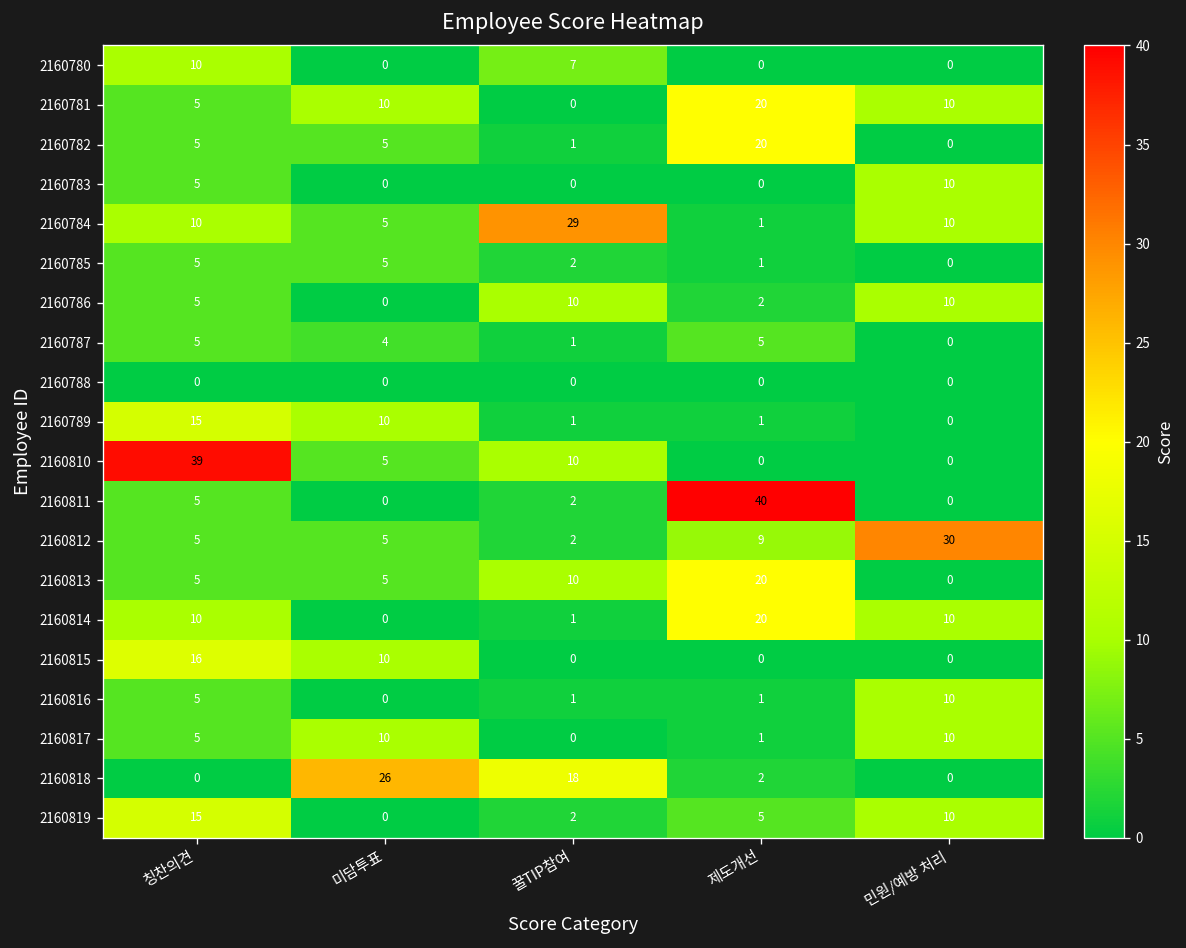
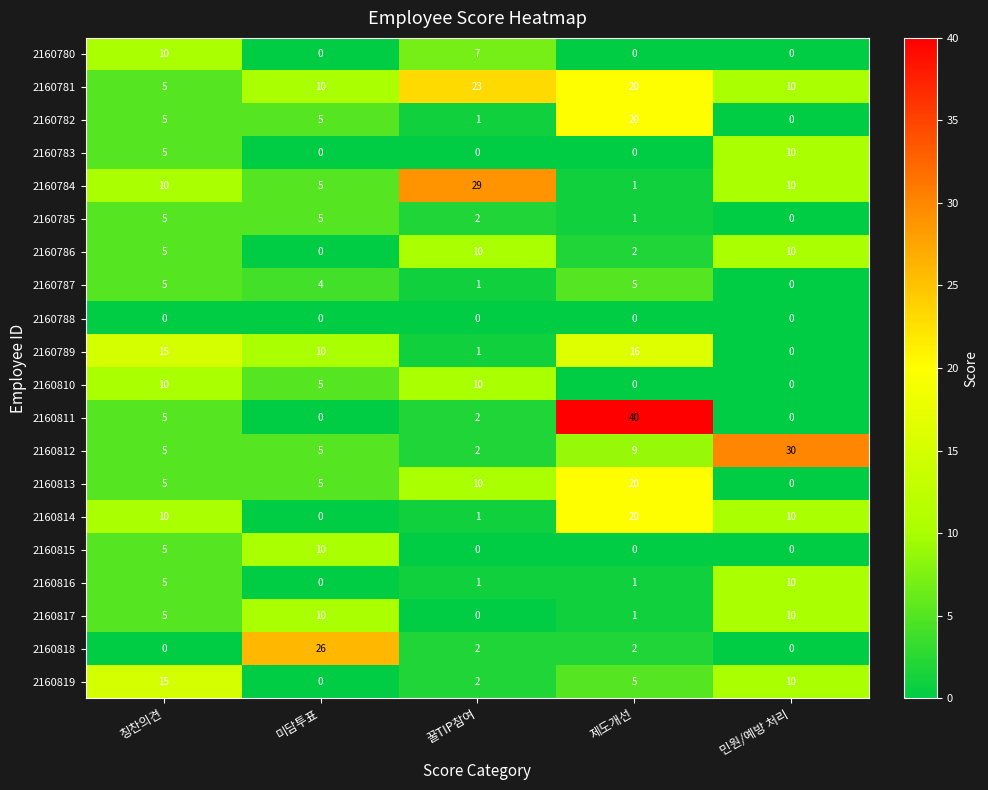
  {
    "2160780": {
      "칭찬의견": 10,
      "미담투표": 0,
      "꿀TIP참여": 7,
      "제도개선": 0,
      "민원/예방 처리": 0
    },
    "2160781": {
      "칭찬의견": 5,
      "미담투표": 10,
-     "꿀TIP참여": 0,
+     "꿀TIP참여": 23,
      "제도개선": 20,
      "민원/예방 처리": 10
    },
    "2160782": {
      "칭찬의견": 5,
      "미담투표": 5,
      "꿀TIP참여": 1,
      "제도개선": 20,
      "민원/예방 처리": 0
    },
    "2160783": {
      "칭찬의견": 5,
      "미담투표": 0,
      "꿀TIP참여": 0,
      "제도개선": 0,
      "민원/예방 처리": 10
    },
    "2160784": {
      "칭찬의견": 10,
      "미담투표": 5,
      "꿀TIP참여": 29,
      "제도개선": 1,
      "민원/예방 처리": 10
    },
    "2160785": {
      "칭찬의견": 5,
      "미담투표": 5,
      "꿀TIP참여": 2,
      "제도개선": 1,
      "민원/예방 처리": 0
    },
    "2160786": {
      "칭찬의견": 5,
      "미담투표": 0,
      "꿀TIP참여": 10,
      "제도개선": 2,
      "민원/예방 처리": 10
    },
    "2160787": {
      "칭찬의견": 5,
      "미담투표": 4,
      "꿀TIP참여": 1,
      "제도개선": 5,
      "민원/예방 처리": 0
    },
    "2160788": {
      "칭찬의견": 0,
      "미담투표": 0,
      "꿀TIP참여": 0,
      "제도개선": 0,
      "민원/예방 처리": 0
    },
    "2160789": {
      "칭찬의견": 15,
      "미담투표": 10,
      "꿀TIP참여": 1,
-     "제도개선": 1,
+     "제도개선": 16,
      "민원/예방 처리": 0
    },
    "2160810": {
-     "칭찬의견": 39,
+     "칭찬의견": 10,
      "미담투표": 5,
      "꿀TIP참여": 10,
      "제도개선": 0,
      "민원/예방 처리": 0
    },
    "2160811": {
      "칭찬의견": 5,
      "미담투표": 0,
      "꿀TIP참여": 2,
      "제도개선": 40,
      "민원/예방 처리": 0
    },
    "2160812": {
      "칭찬의견": 5,
      "미담투표": 5,
      "꿀TIP참여": 2,
      "제도개선": 9,
      "민원/예방 처리": 30
    },
    "2160813": {
      "칭찬의견": 5,
      "미담투표": 5,
      "꿀TIP참여": 10,
      "제도개선": 20,
      "민원/예방 처리": 0
    },
    "2160814": {
      "칭찬의견": 10,
      "미담투표": 0,
      "꿀TIP참여": 1,
      "제도개선": 20,
      "민원/예방 처리": 10
    },
    "2160815": {
-     "칭찬의견": 16,
+     "칭찬의견": 5,
      "미담투표": 10,
      "꿀TIP참여": 0,
      "제도개선": 0,
      "민원/예방 처리": 0
    },
    "2160816": {
      "칭찬의견": 5,
      "미담투표": 0,
      "꿀TIP참여": 1,
      "제도개선": 1,
      "민원/예방 처리": 10
    },
    "2160817": {
      "칭찬의견": 5,
      "미담투표": 10,
      "꿀TIP참여": 0,
      "제도개선": 1,
      "민원/예방 처리": 10
    },
    "2160818": {
      "칭찬의견": 0,
      "미담투표": 26,
-     "꿀TIP참여": 18,
+     "꿀TIP참여": 2,
      "제도개선": 2,
      "민원/예방 처리": 0
    },
    "2160819": {
      "칭찬의견": 15,
      "미담투표": 0,
      "꿀TIP참여": 2,
      "제도개선": 5,
      "민원/예방 처리": 10
    }
  }
